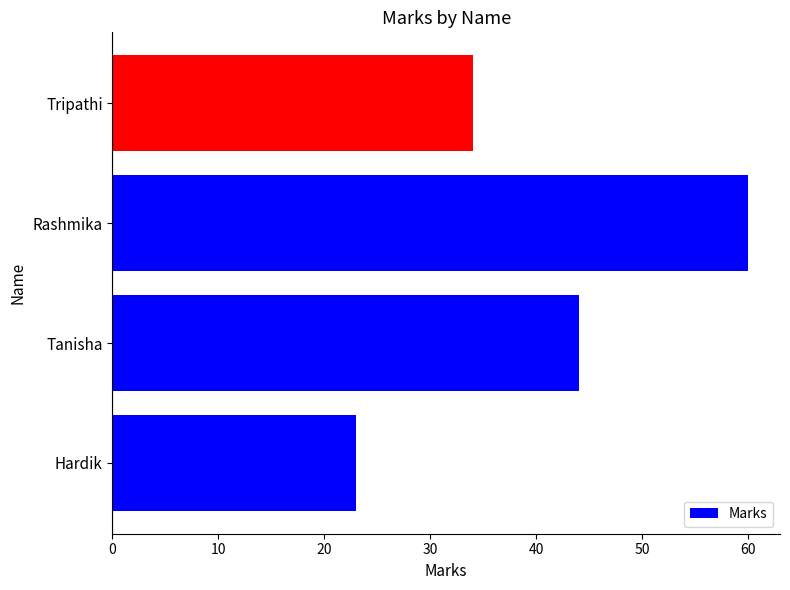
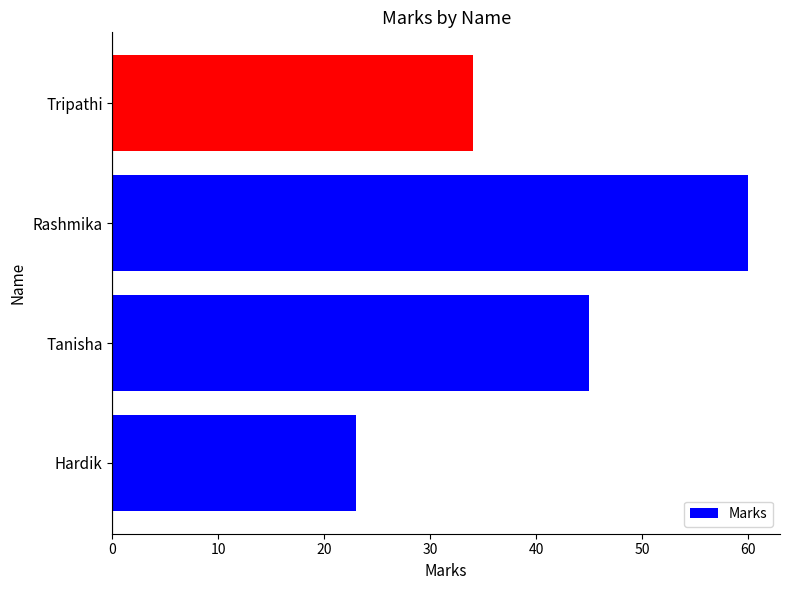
  {
    "Tripathi": 34,
    "Rashmika": 60,
-   "Tanisha": 44,
+   "Tanisha": 45,
    "Hardik": 23
  }
